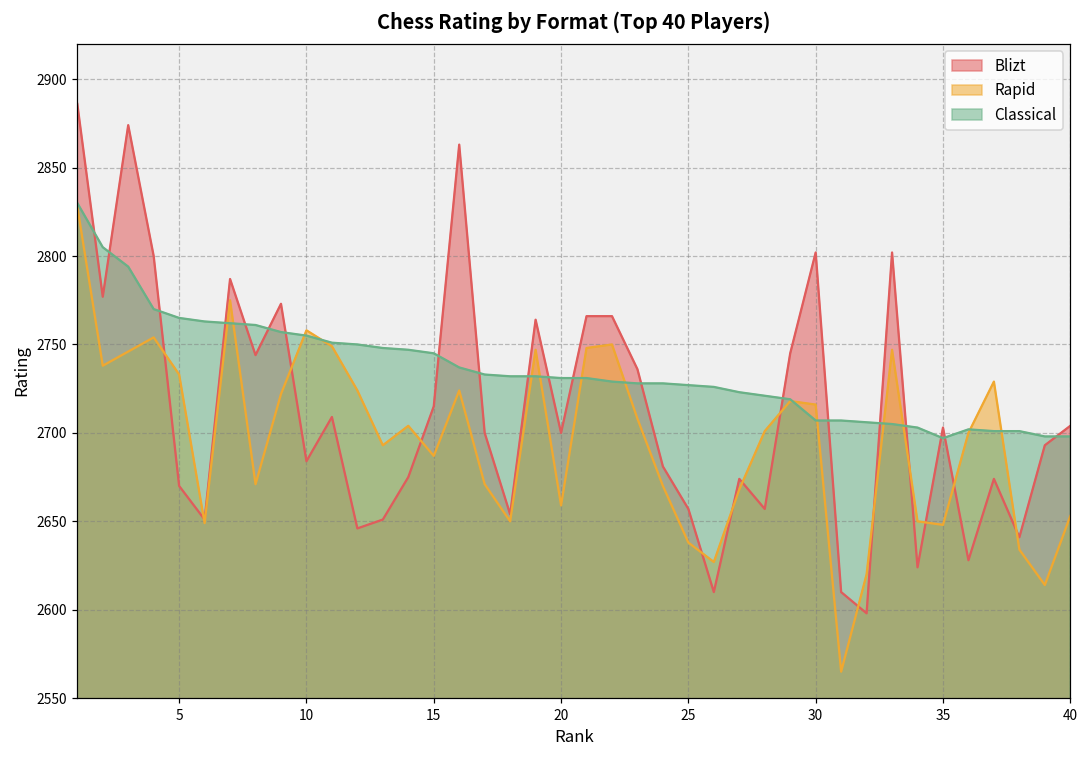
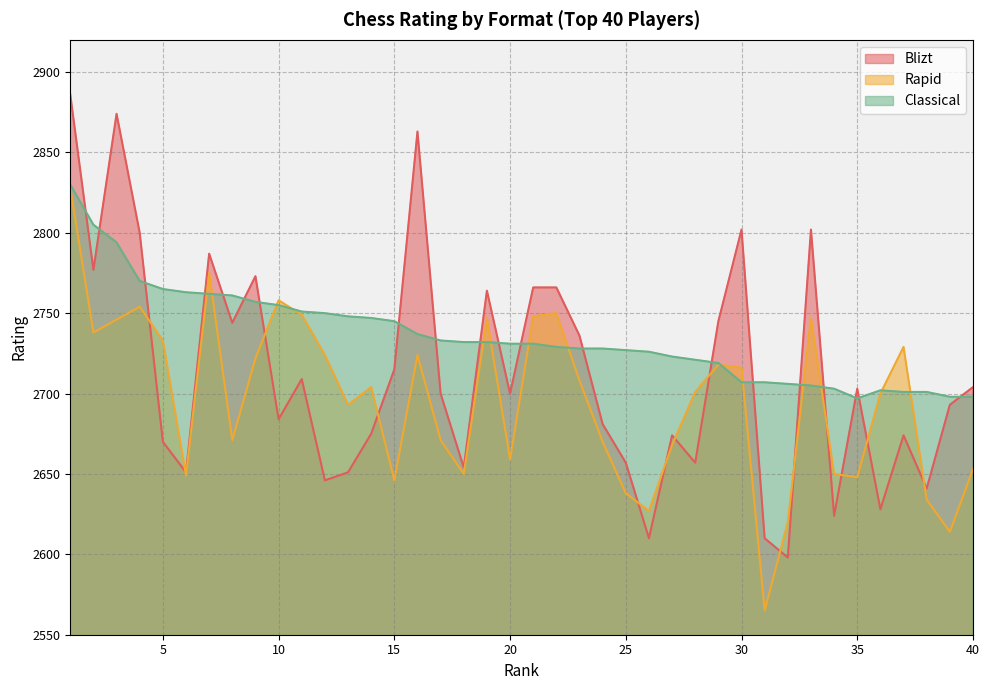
  {
    "Blizt": {
      "5": 2670,
      "10": 2684,
      "15": 2715,
      "20": 2700,
      "25": 2657,
      "30": 2802,
      "35": 2703,
      "40": 2704
    },
    "Rapid": {
      "5": 2733,
      "10": 2758,
-     "15": 2687,
+     "15": 2646,
      "20": 2659,
      "25": 2638,
      "30": 2716,
      "35": 2648,
      "40": 2653
    },
    "Classical": {
      "5": 2765,
      "10": 2755,
      "15": 2745,
      "20": 2731,
      "25": 2727,
      "30": 2707,
      "35": 2697,
      "40": 2698
    }
  }
